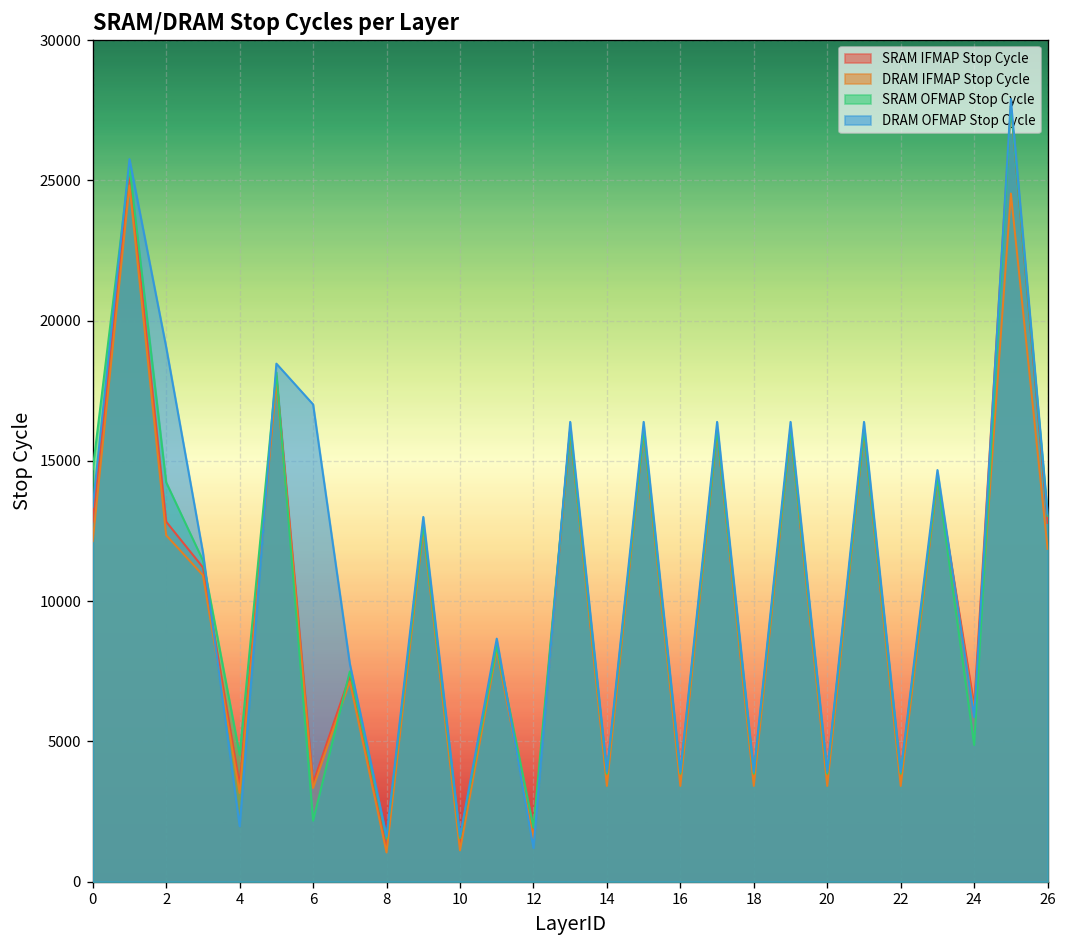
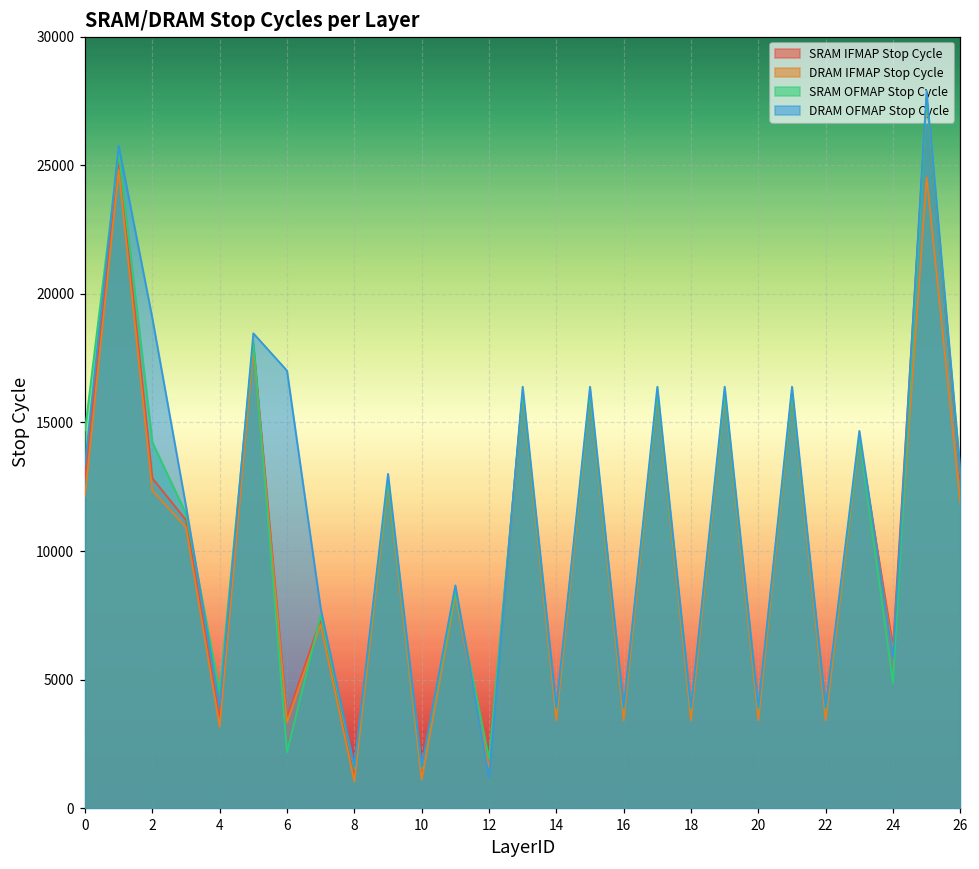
  {
    "SRAM OFMAP Stop Cycle": {
      "0": 14700,
      "2": 14200,
      "4": 4500,
      "6": 2200,
      "12": 1900,
      "24": 4900
    },
    "DRAM OFMAP Stop Cycle": {
      "0": 13400,
      "2": 19000,
-     "4": 2000,
+     "4": 4000,
      "6": 17000,
      "12": 1200,
      "24": 5900
    }
  }
